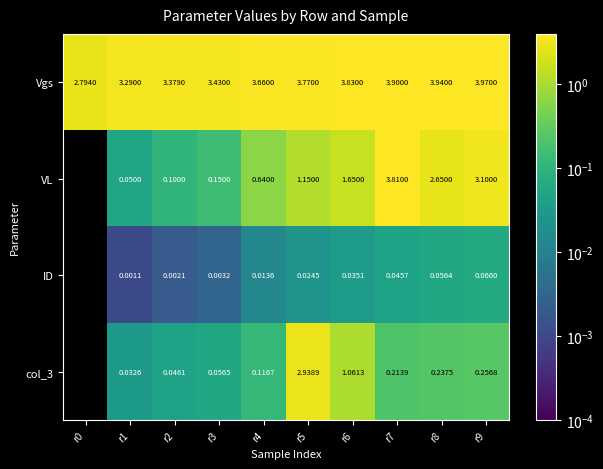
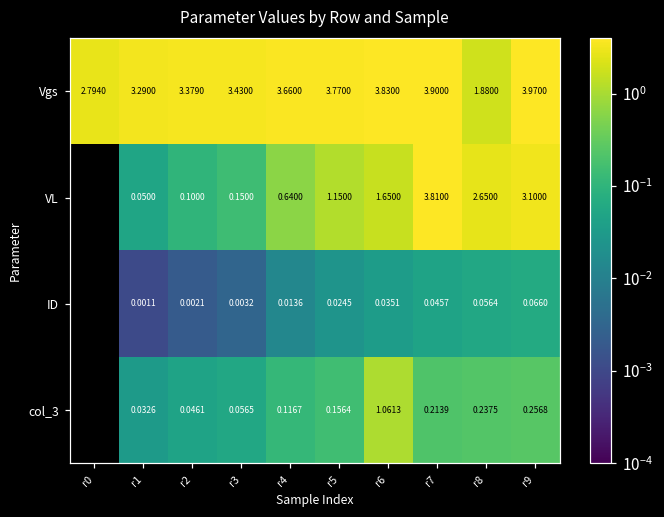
  {
    "Vgs": {
      "r0": 2.7940,
      "r1": 3.2900,
      "r2": 3.3790,
      "r3": 3.4300,
      "r4": 3.6600,
      "r5": 3.7700,
      "r6": 3.8300,
      "r7": 3.9000,
-     "r8": 3.9400,
+     "r8": 1.8800,
      "r9": 3.9700
    },
    "VL": {
      "r1": 0.0500,
      "r2": 0.1000,
      "r3": 0.1500,
      "r4": 0.6400,
      "r5": 1.1500,
      "r6": 1.6500,
      "r7": 3.8100,
      "r8": 2.6500,
      "r9": 3.1000
    },
    "ID": {
      "r1": 0.0011,
      "r2": 0.0021,
      "r3": 0.0032,
      "r4": 0.0136,
      "r5": 0.0245,
      "r6": 0.0351,
      "r7": 0.0457,
      "r8": 0.0564,
      "r9": 0.0660
    },
    "col_3": {
      "r1": 0.0326,
      "r2": 0.0461,
      "r3": 0.0565,
      "r4": 0.1167,
-     "r5": 2.9389,
+     "r5": 0.1564,
      "r6": 1.0613,
      "r7": 0.2139,
      "r8": 0.2375,
      "r9": 0.2568
    }
  }
